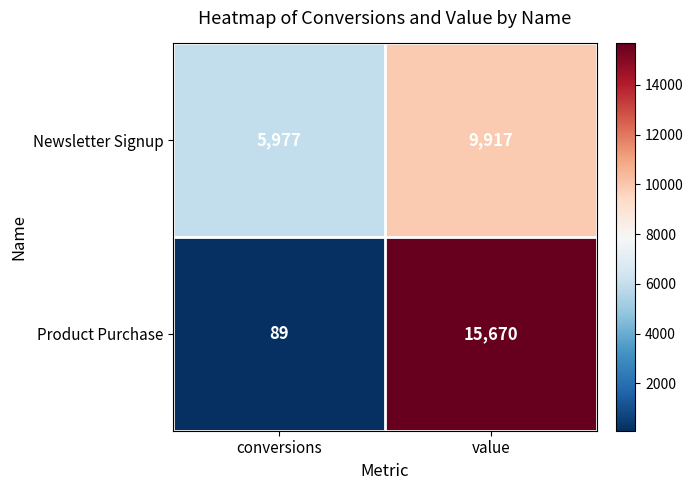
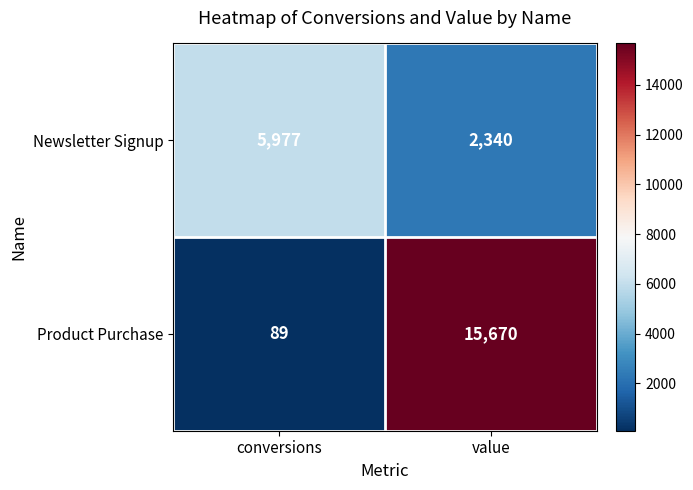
  {
    "Newsletter Signup": {
      "conversions": "5,977",
-     "value": "9,917"
+     "value": "2,340"
    },
    "Product Purchase": {
      "conversions": "89",
      "value": "15,670"
    }
  }
